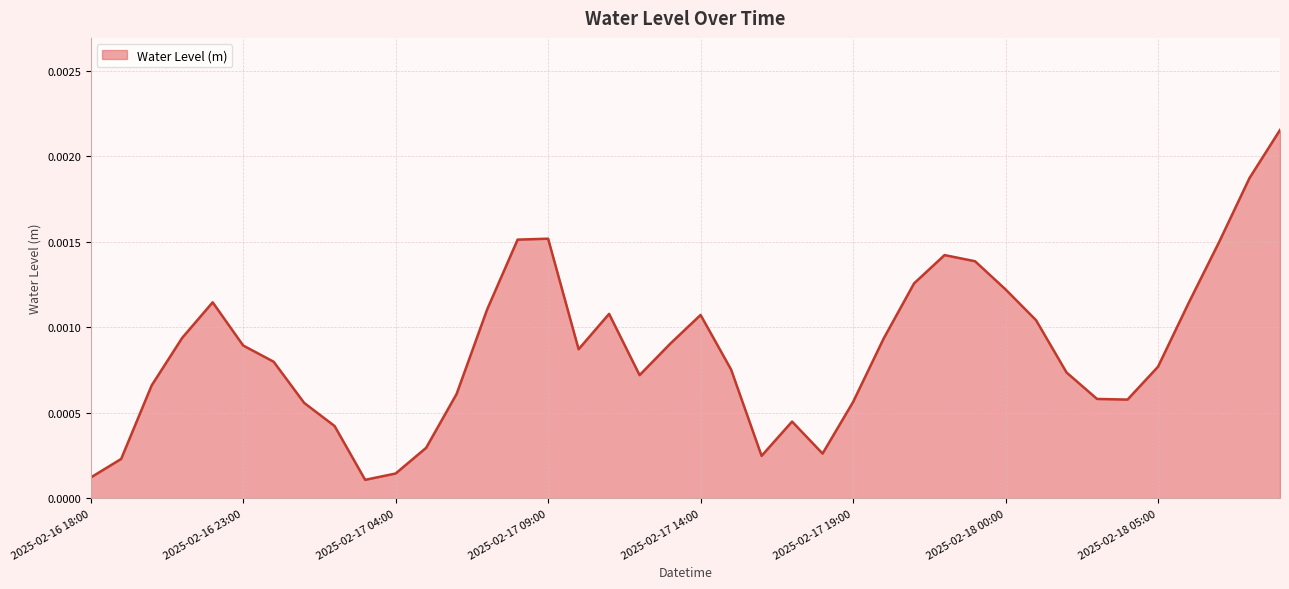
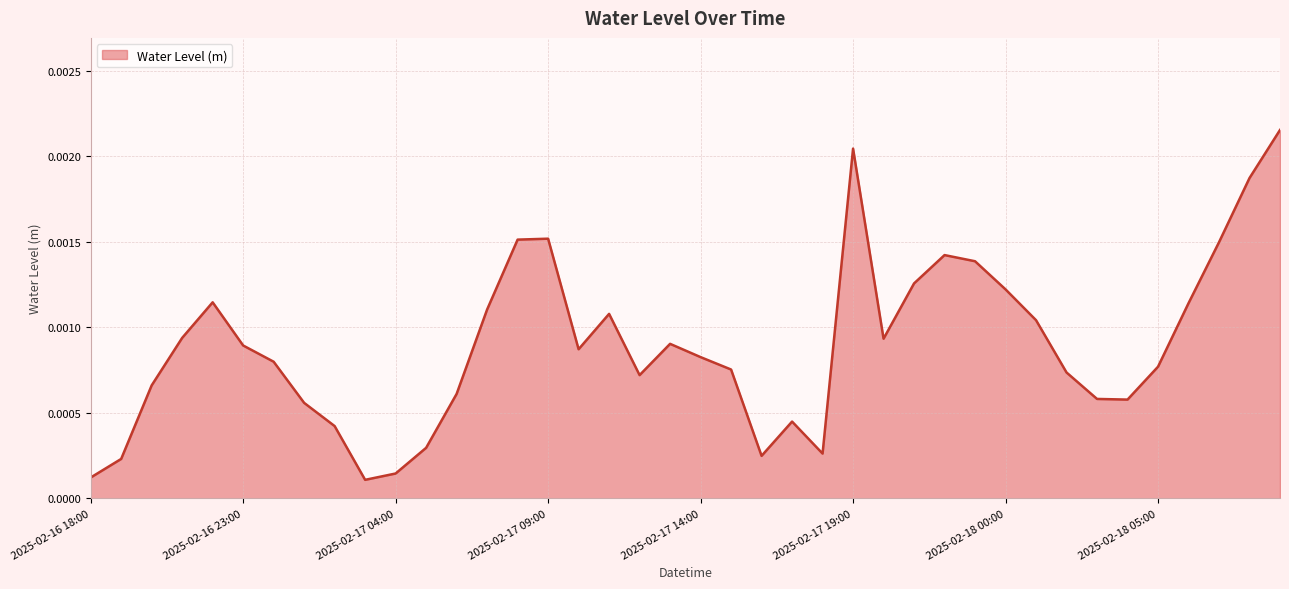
  {
    "2025-02-16 18:00": 0.00012,
    "2025-02-16 23:00": 0.00089,
    "2025-02-17 04:00": 0.00015,
    "2025-02-17 09:00": 0.00152,
-   "2025-02-17 14:00": 0.00107,
-   "2025-02-17 19:00": 0.00056,
+   "2025-02-17 14:00": 0.00083,
+   "2025-02-17 19:00": 0.00205,
    "2025-02-18 00:00": 0.00122,
    "2025-02-18 05:00": 0.00077
  }
